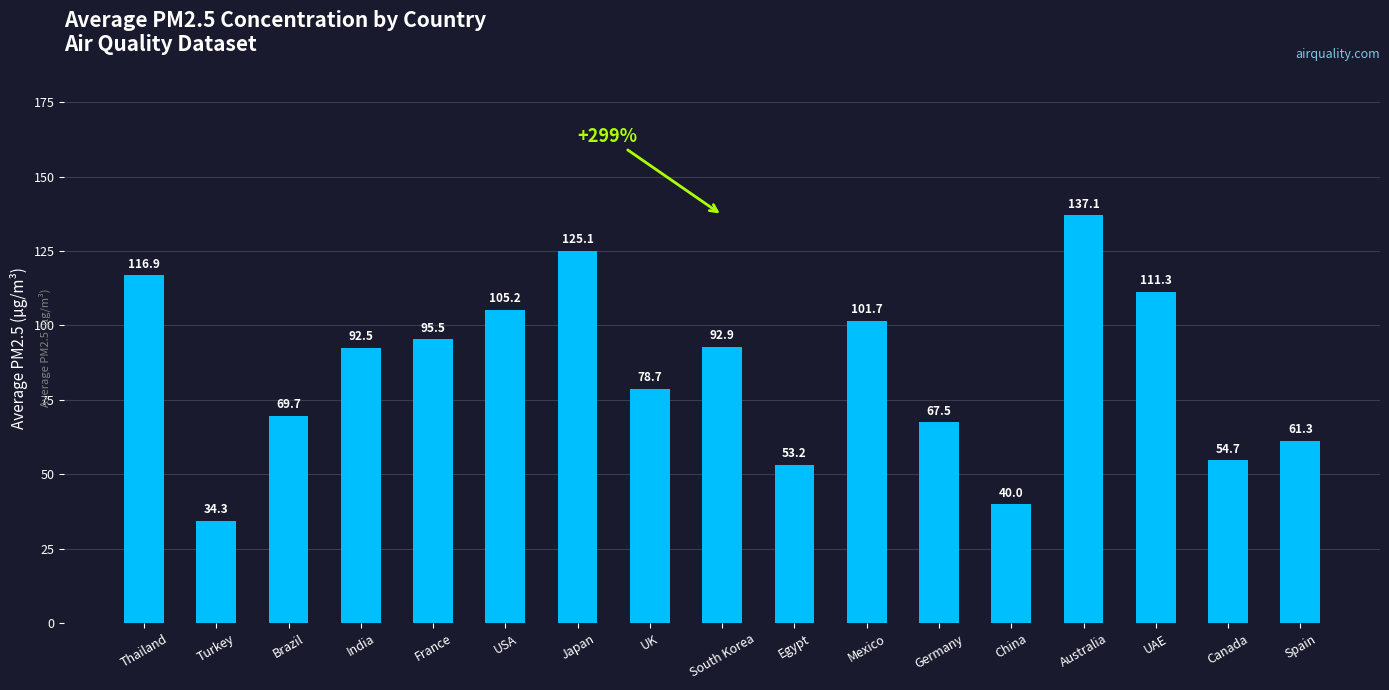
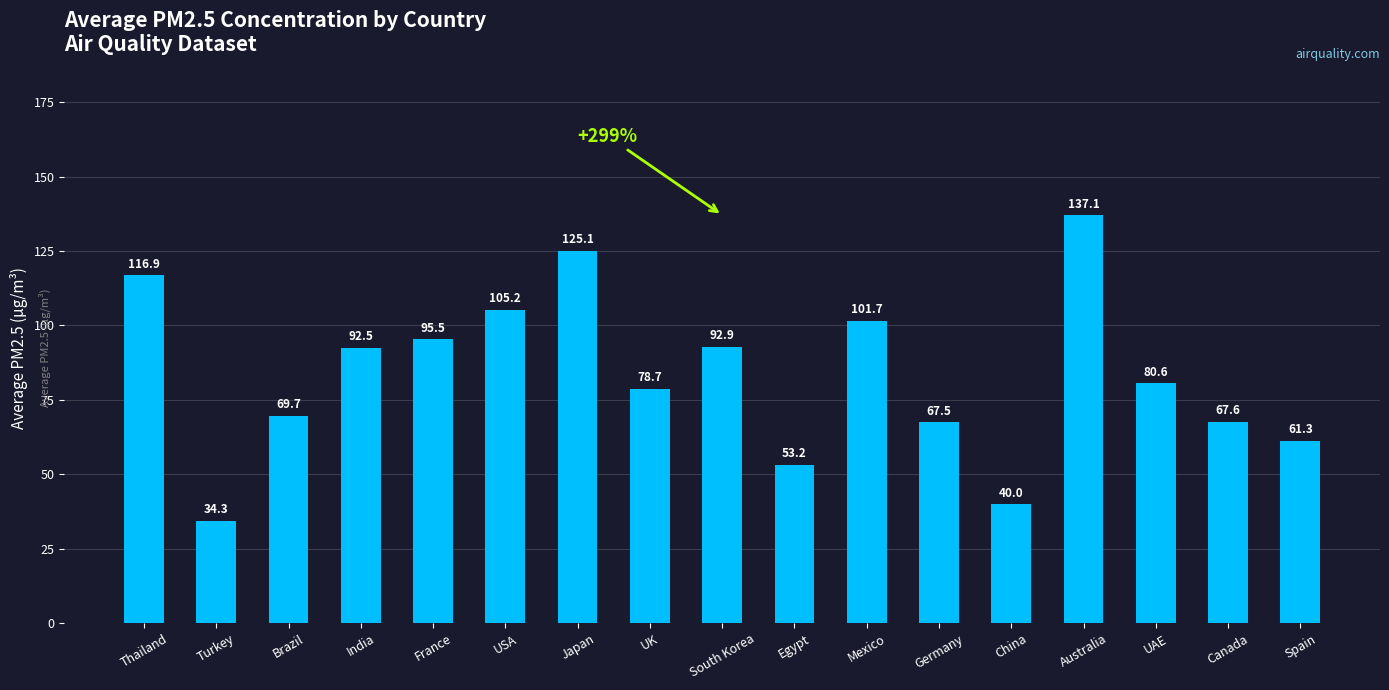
  {
    "Thailand": 116.9,
    "Turkey": 34.3,
    "Brazil": 69.7,
    "India": 92.5,
    "France": 95.5,
    "USA": 105.2,
    "Japan": 125.1,
    "UK": 78.7,
    "South Korea": 92.9,
    "Egypt": 53.2,
    "Mexico": 101.7,
    "Germany": 67.5,
    "China": 40.0,
    "Australia": 137.1,
-   "UAE": 111.3,
-   "Canada": 54.7,
+   "UAE": 80.6,
+   "Canada": 67.6,
    "Spain": 61.3
  }
